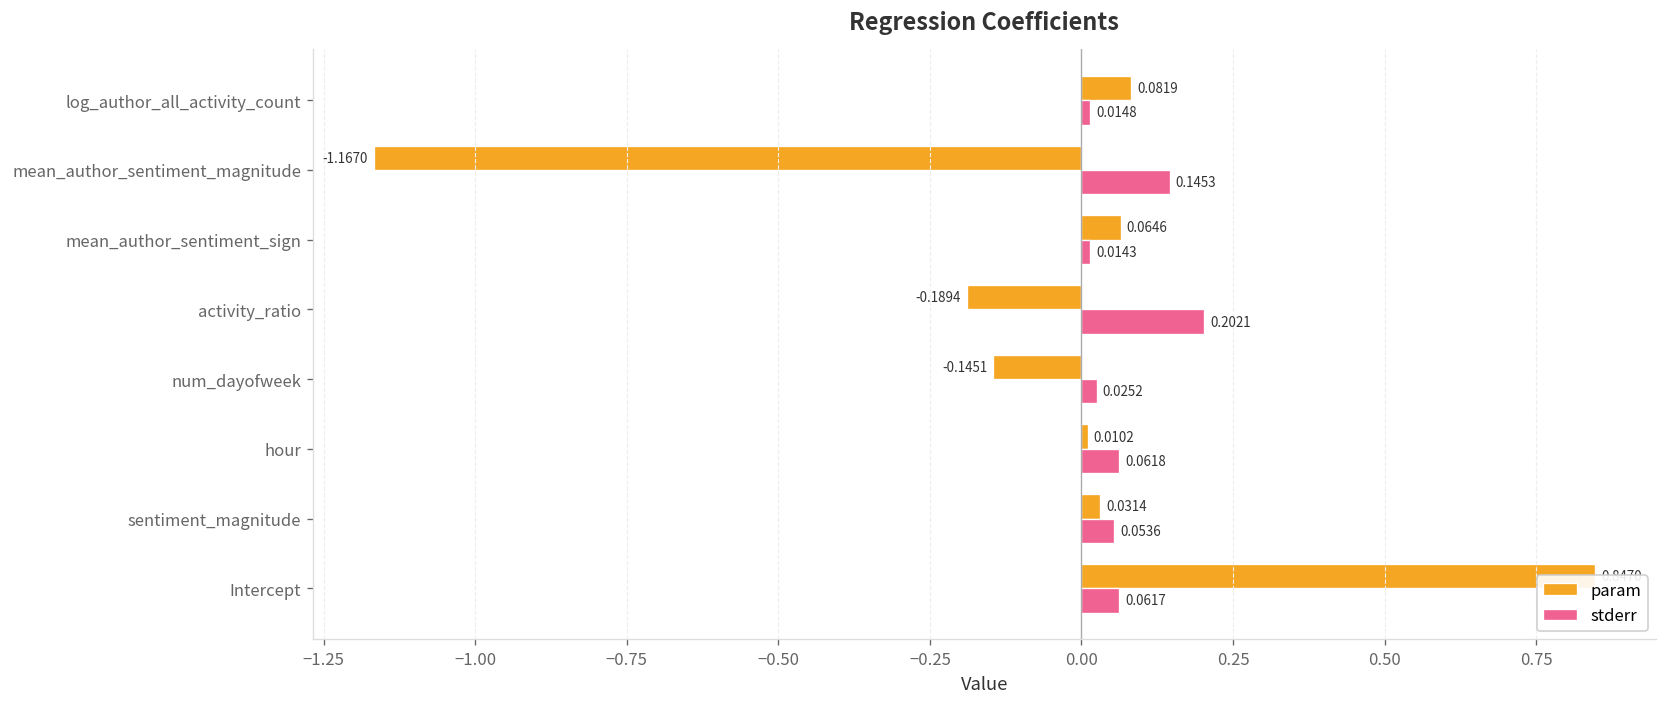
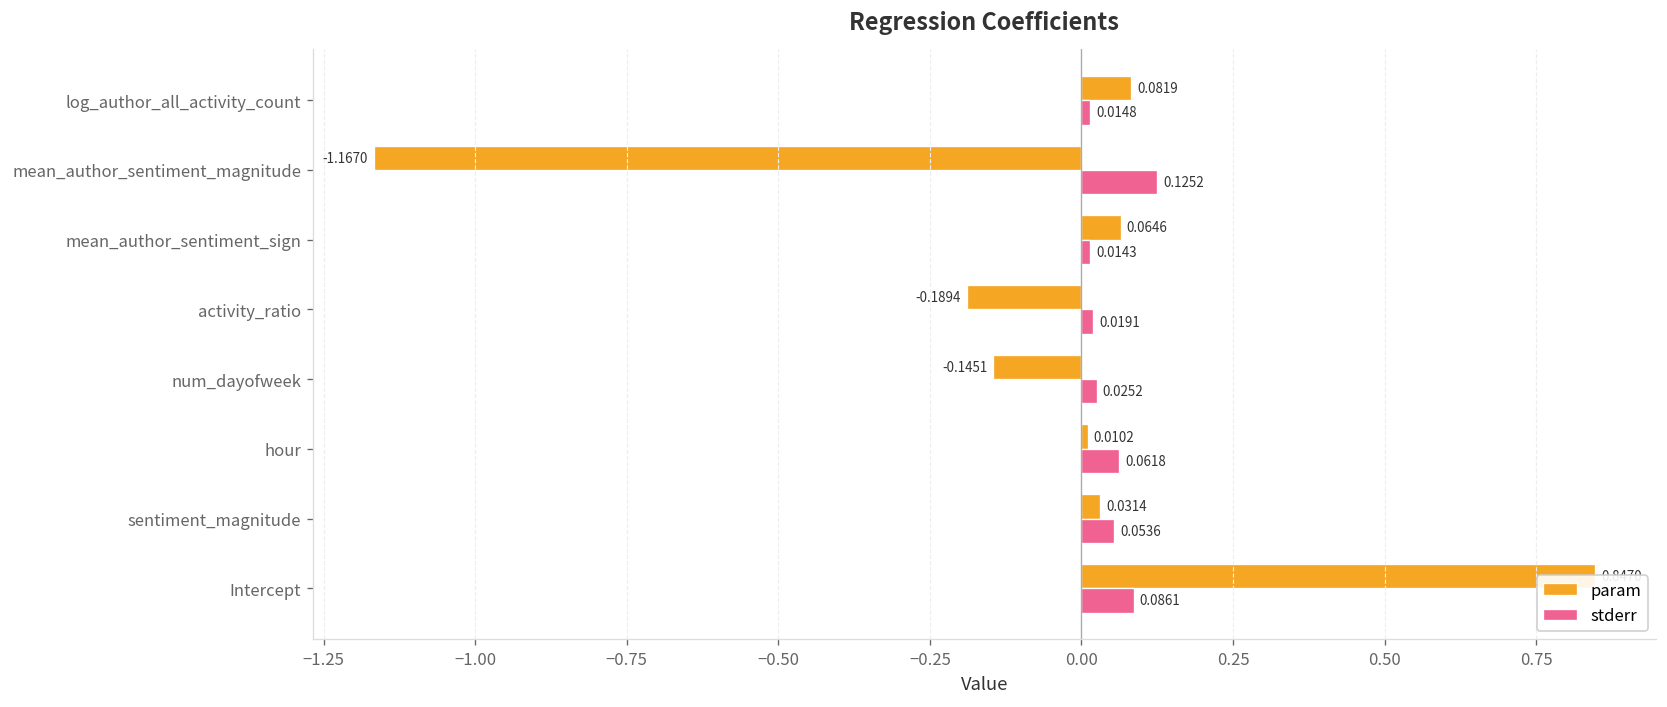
  {
    "param": {
      "log_author_all_activity_count": 0.0819,
      "mean_author_sentiment_magnitude": -1.1670,
      "mean_author_sentiment_sign": 0.0646,
      "activity_ratio": -0.1894,
      "num_dayofweek": -0.1451,
      "hour": 0.0102,
      "sentiment_magnitude": 0.0314
    },
    "stderr": {
      "log_author_all_activity_count": 0.0148,
-     "mean_author_sentiment_magnitude": 0.1453,
+     "mean_author_sentiment_magnitude": 0.1252,
      "mean_author_sentiment_sign": 0.0143,
-     "activity_ratio": 0.2021,
+     "activity_ratio": 0.0191,
      "num_dayofweek": 0.0252,
      "hour": 0.0618,
      "sentiment_magnitude": 0.0536,
-     "Intercept": 0.0617
+     "Intercept": 0.0861
    }
  }
